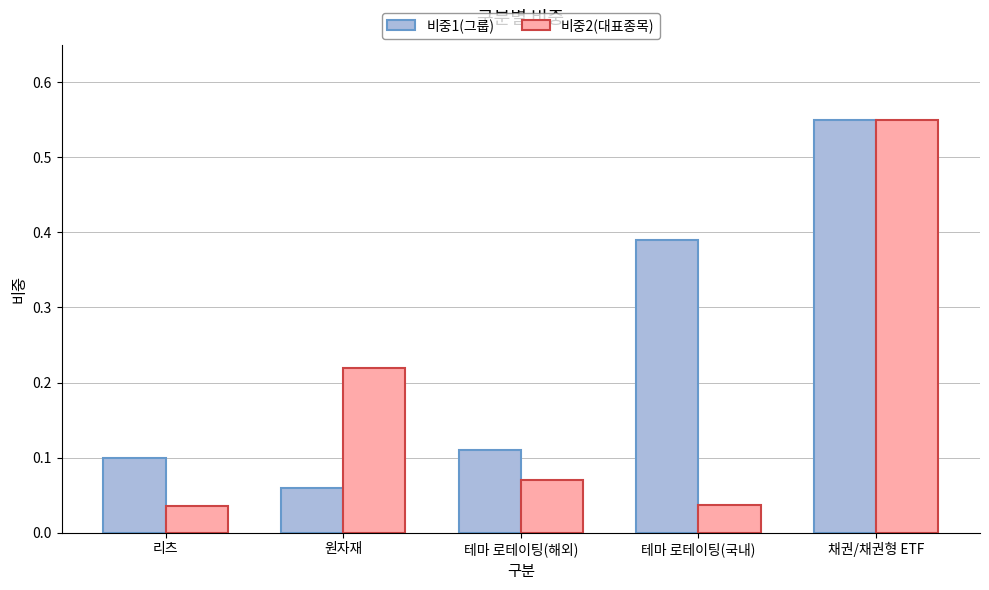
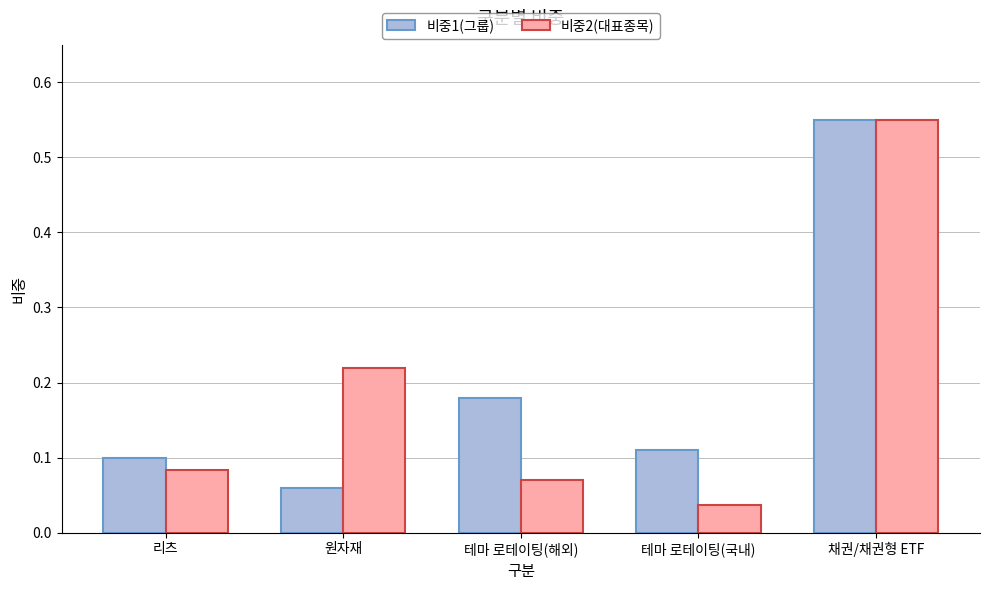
  {
    "비중1(그룹)": {
      "리츠": 0.10,
      "원자재": 0.06,
-     "테마 로테이팅(해외)": 0.11,
-     "테마 로테이팅(국내)": 0.39,
+     "테마 로테이팅(해외)": 0.18,
+     "테마 로테이팅(국내)": 0.11,
      "채권/채권형 ETF": 0.55
    },
    "비중2(대표종목)": {
-     "리츠": 0.04,
+     "리츠": 0.08,
      "원자재": 0.22,
      "테마 로테이팅(해외)": 0.07,
      "테마 로테이팅(국내)": 0.04,
      "채권/채권형 ETF": 0.55
    }
  }
